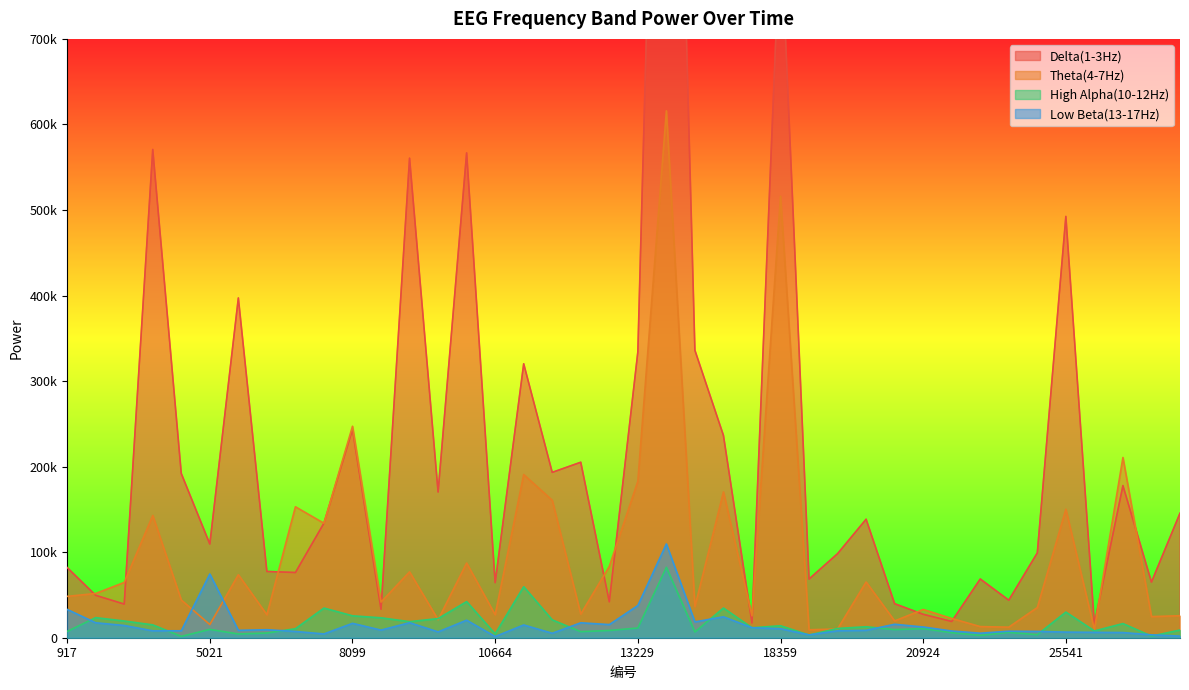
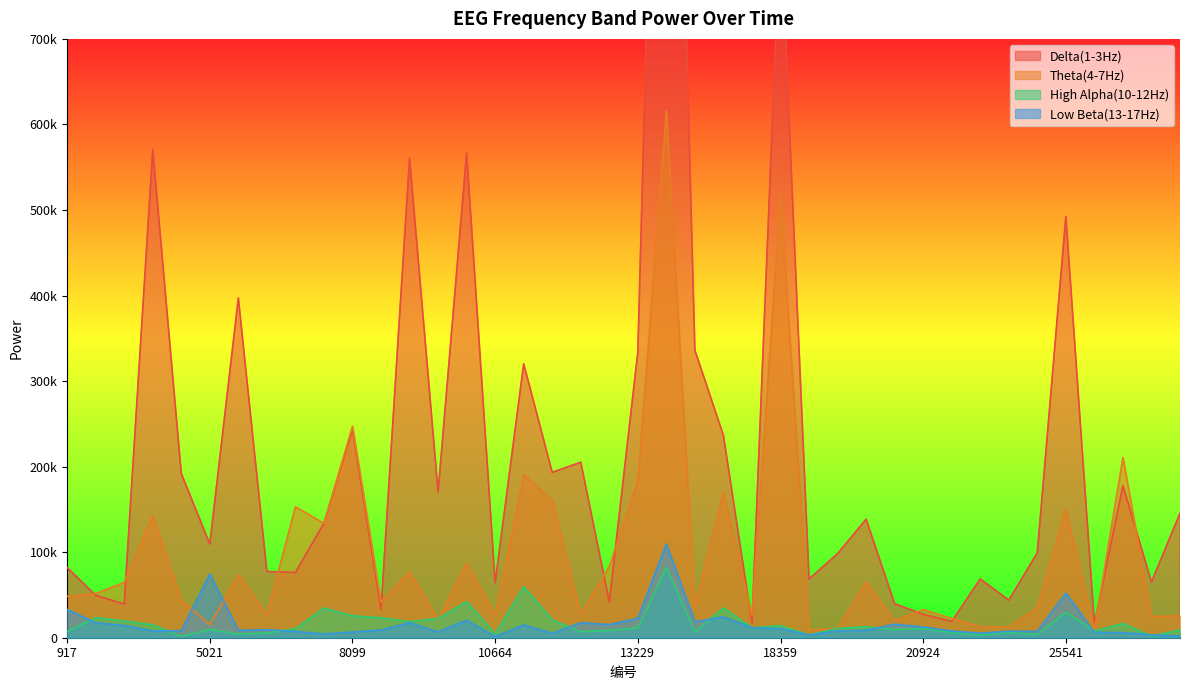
  {
    "High Alpha(10-12Hz)": {
      "917": 10000,
      "5021": 10000,
      "8099": 30000,
      "10664": 0,
      "13229": 10000,
      "18359": 10000,
      "25541": 30000
    },
    "Low Beta(13-17Hz)": {
      "917": 30000,
      "5021": 70000,
-     "8099": 20000,
+     "8099": 10000,
      "10664": 0,
-     "13229": 40000,
+     "13229": 20000,
      "18359": 10000,
-     "25541": 10000
+     "25541": 50000
    }
  }
